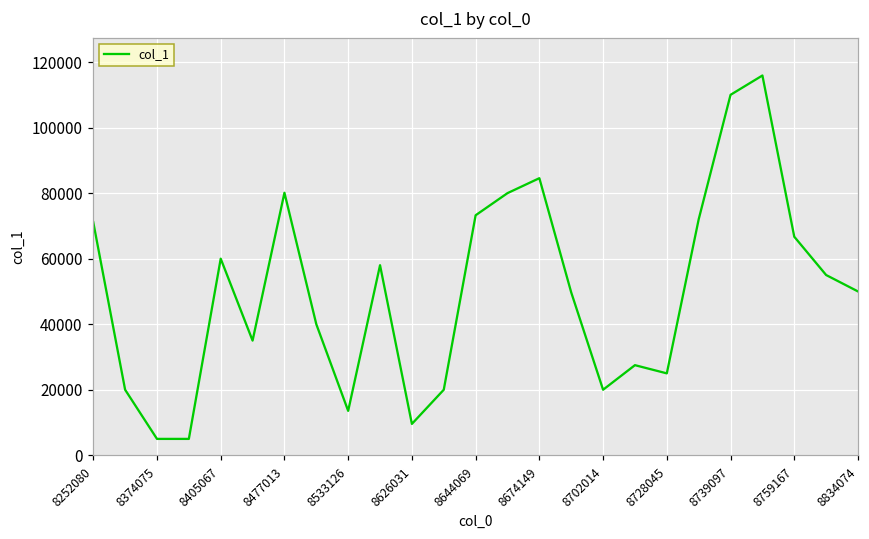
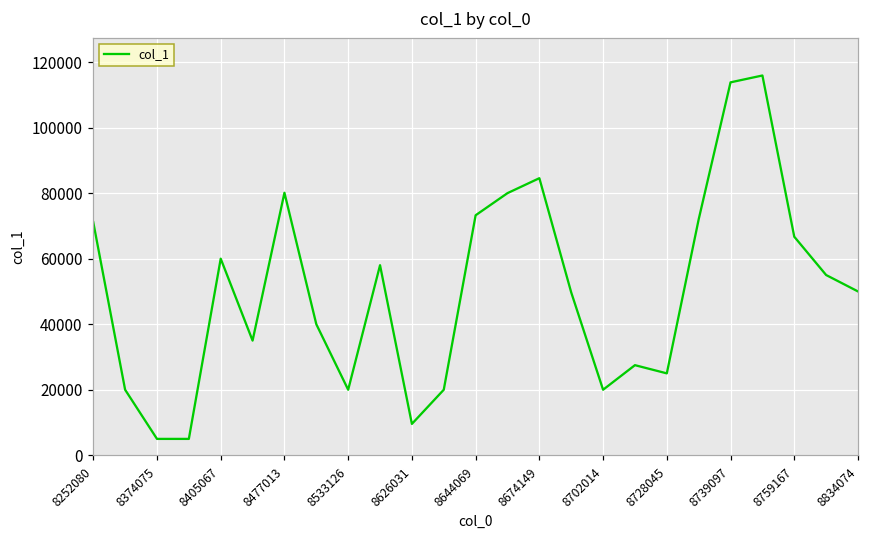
  {
    "8252080": 71000,
    "8374075": 5000,
    "8405067": 60000,
    "8477013": 80000,
-   "8533126": 14000,
+   "8533126": 20000,
    "8626031": 10000,
    "8644069": 73000,
    "8674149": 85000,
    "8702014": 20000,
    "8728045": 25000,
-   "8739097": 110000,
+   "8739097": 114000,
    "8759167": 67000,
    "8834074": 50000
  }
